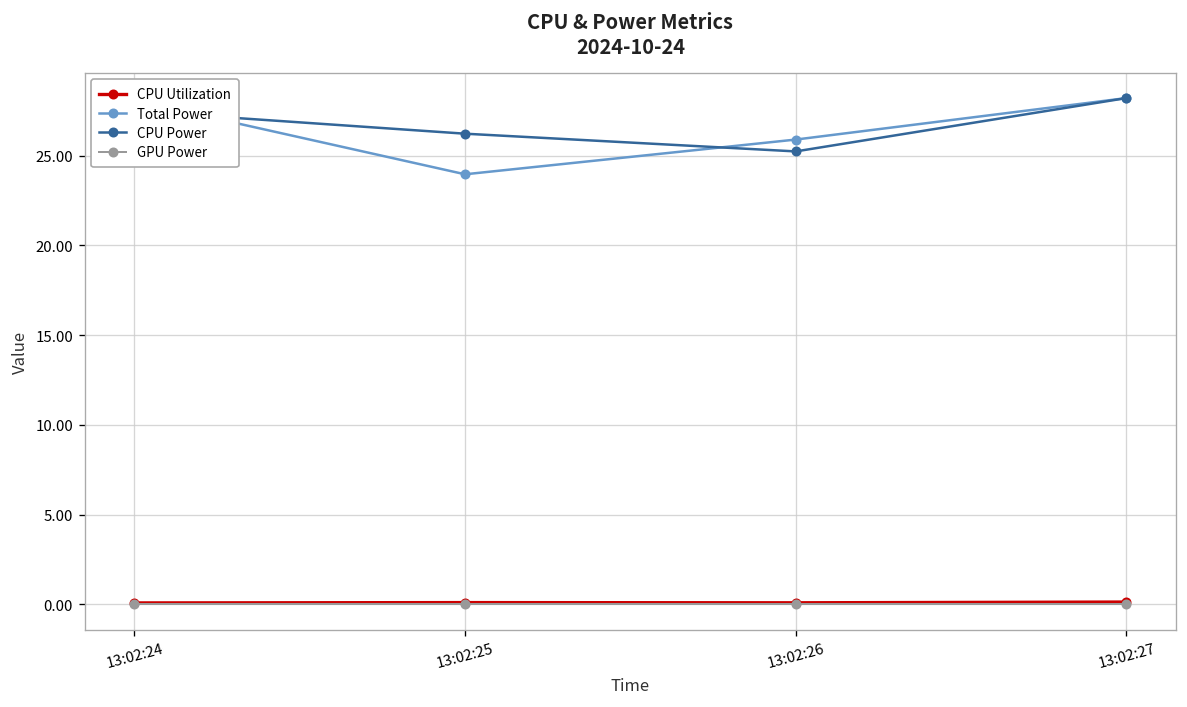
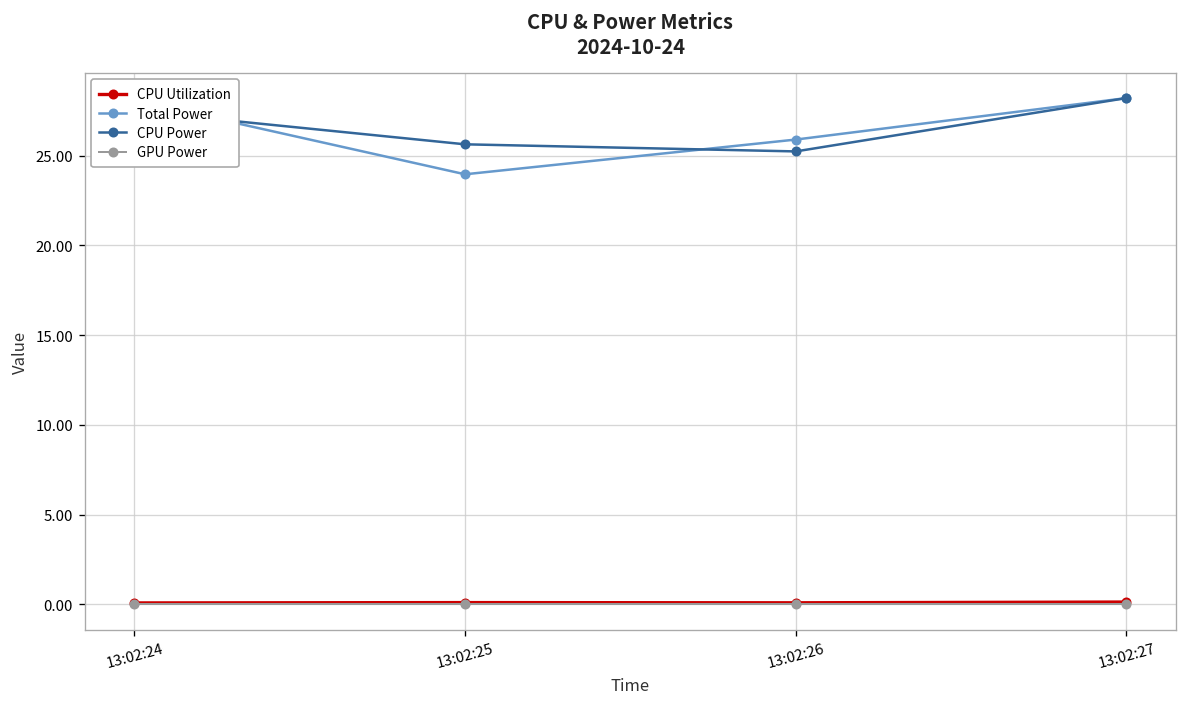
  {
    "Total Power": {
      "13:02:25": 24.0,
      "13:02:26": 25.9
    },
    "CPU Power": {
-     "13:02:25": 26.2,
+     "13:02:25": 25.6,
      "13:02:26": 25.2
    }
  }
